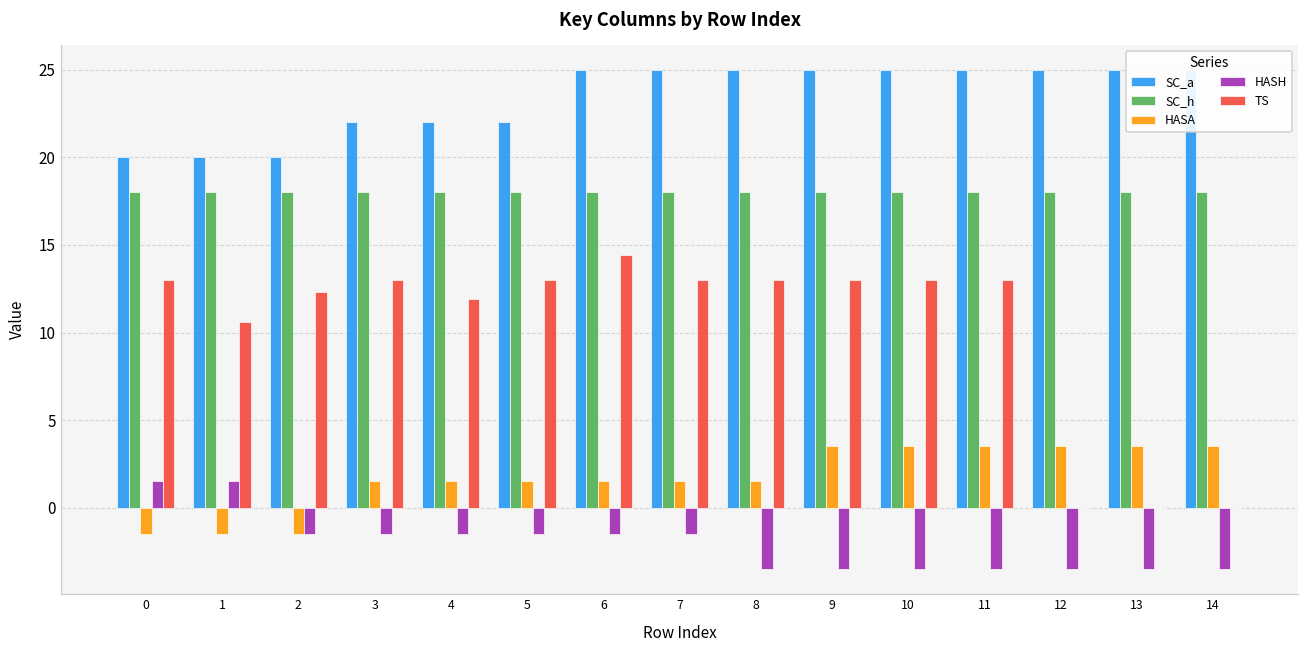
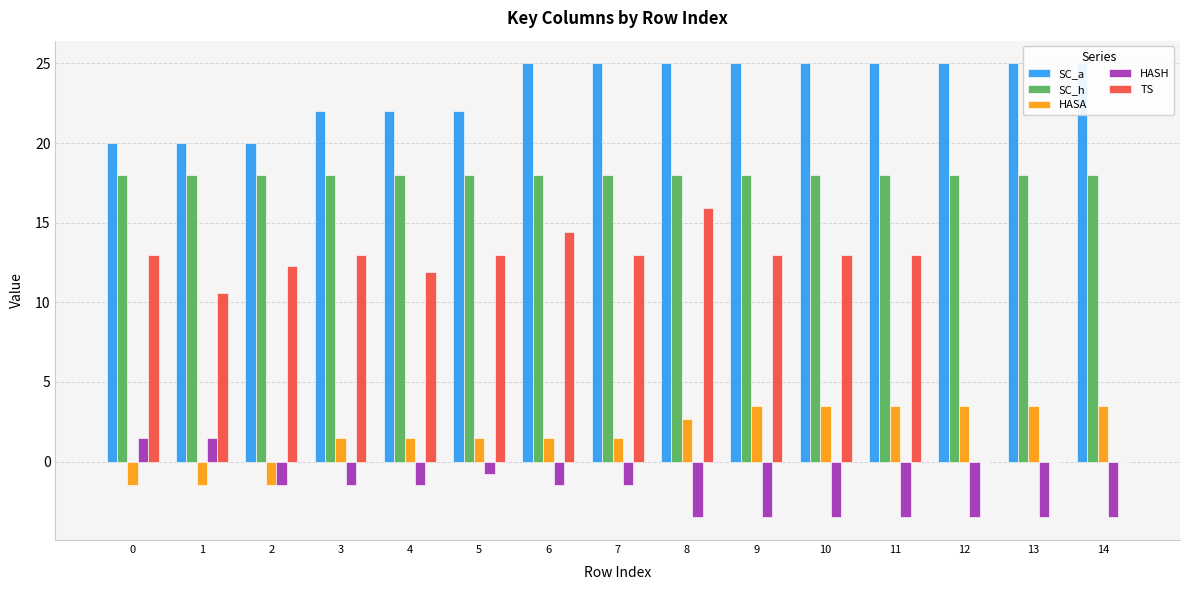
  {
    "SC_a": {
      "0": 20.0,
      "1": 20.0,
      "2": 20.0,
      "3": 22.0,
      "4": 22.0,
      "5": 22.0,
      "6": 25.0,
      "7": 25.0,
      "8": 25.0,
      "9": 25.0,
      "10": 25.0,
      "11": 25.0,
      "12": 25.0,
      "13": 25.0
    },
    "SC_h": {
      "0": 18.0,
      "1": 18.0,
      "2": 18.0,
      "3": 18.0,
      "4": 18.0,
      "5": 18.0,
      "6": 18.0,
      "7": 18.0,
      "8": 18.0,
      "9": 18.0,
      "10": 18.0,
      "11": 18.0,
      "12": 18.0,
      "13": 18.0,
      "14": 18.0
    },
    "HASA": {
      "0": -1.5,
      "1": -1.5,
      "2": -1.5,
      "3": 1.5,
      "4": 1.5,
      "5": 1.5,
      "6": 1.5,
      "7": 1.5,
-     "8": 1.5,
+     "8": 2.7,
      "9": 3.5,
      "10": 3.5,
      "11": 3.5,
      "12": 3.5,
      "13": 3.5,
      "14": 3.5
    },
    "HASH": {
      "0": 1.5,
      "1": 1.5,
      "2": -1.5,
      "3": -1.5,
      "4": -1.5,
-     "5": -1.5,
+     "5": -0.8,
      "6": -1.5,
      "7": -1.5,
      "8": -3.5,
      "9": -3.5,
      "10": -3.5,
      "11": -3.5,
      "12": -3.5,
      "13": -3.5,
      "14": -3.5
    },
    "TS": {
      "0": 13.0,
      "1": 10.6,
      "2": 12.3,
      "3": 13.0,
      "4": 11.9,
      "5": 13.0,
      "6": 14.4,
      "7": 13.0,
-     "8": 13.0,
+     "8": 15.9,
      "9": 13.0,
      "10": 13.0,
      "11": 13.0,
      "12": 0.0,
      "13": 0.0,
      "14": 0.0
    }
  }
